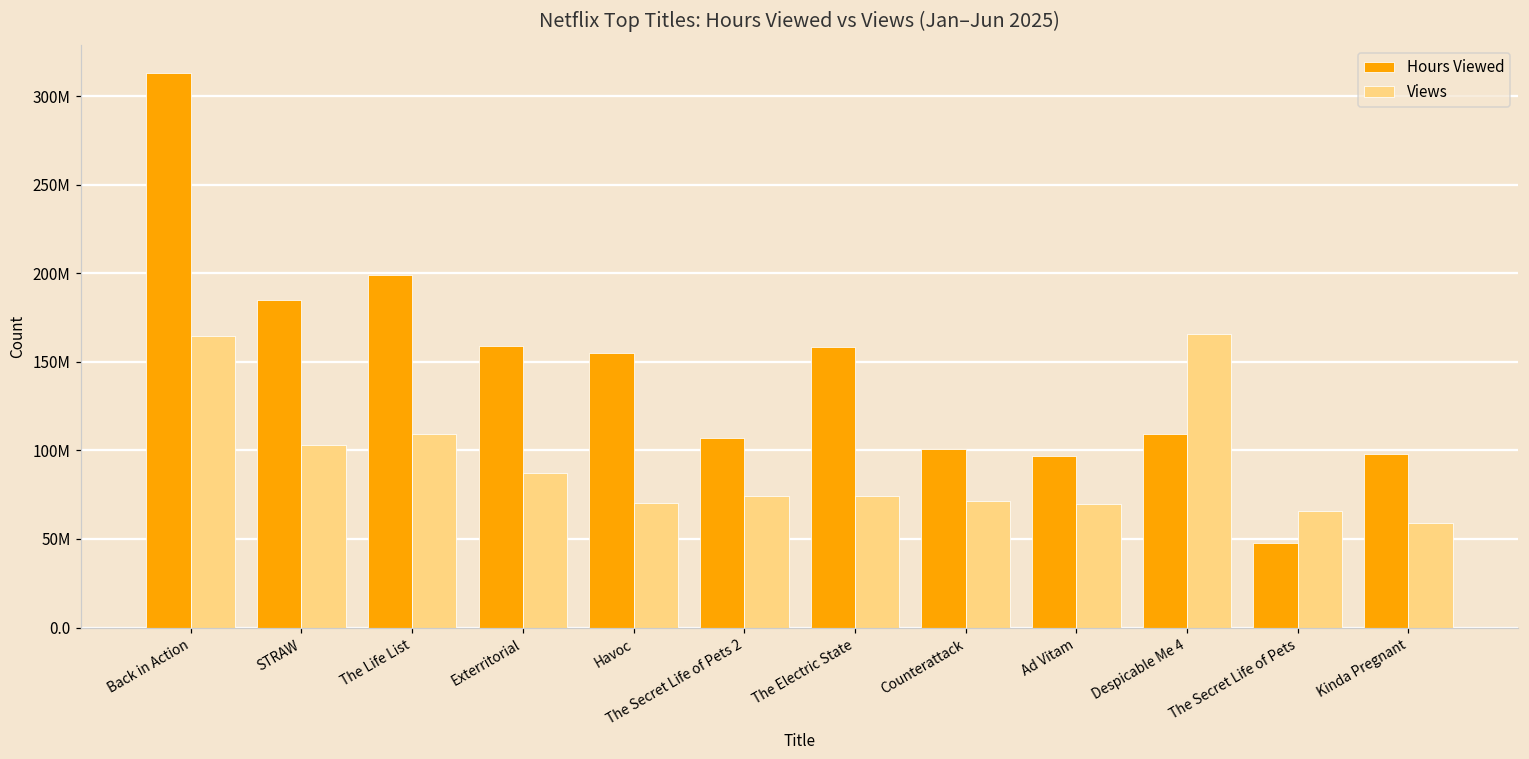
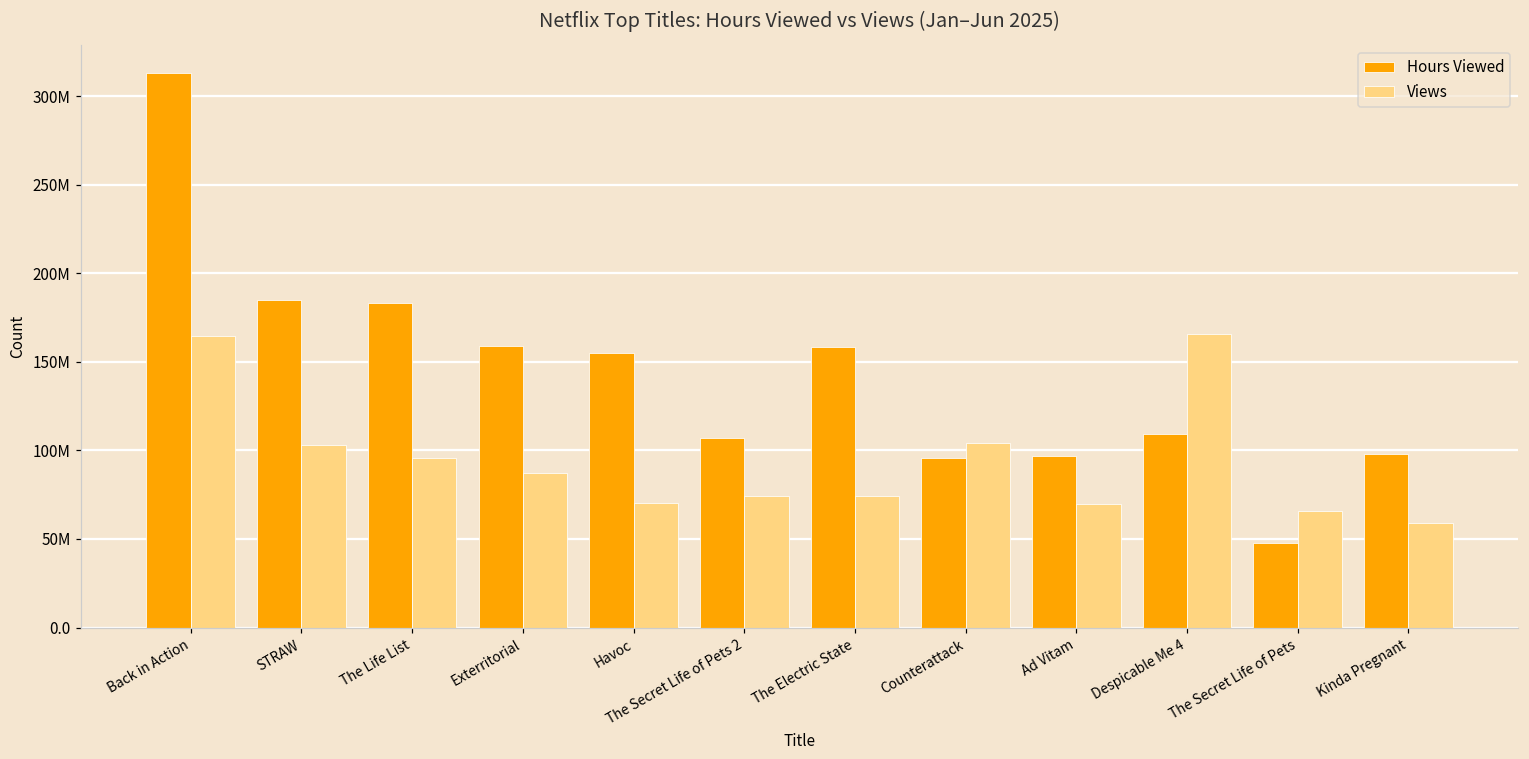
  {
    "Hours Viewed": {
      "Back in Action": 313000000,
      "STRAW": 185000000,
-     "The Life List": 199000000,
+     "The Life List": 183000000,
      "Exterritorial": 159000000,
      "Havoc": 155000000,
      "The Secret Life of Pets 2": 107000000,
      "The Electric State": 158000000,
-     "Counterattack": 101000000,
+     "Counterattack": 96000000,
      "Ad Vitam": 97000000,
      "Despicable Me 4": 109000000,
      "The Secret Life of Pets": 48000000,
      "Kinda Pregnant": 98000000
    },
    "Views": {
      "Back in Action": 165000000,
      "STRAW": 103000000,
-     "The Life List": 109000000,
+     "The Life List": 96000000,
      "Exterritorial": 88000000,
      "Havoc": 70000000,
      "The Secret Life of Pets 2": 75000000,
      "The Electric State": 74000000,
-     "Counterattack": 71000000,
+     "Counterattack": 104000000,
      "Ad Vitam": 70000000,
      "Despicable Me 4": 166000000,
      "The Secret Life of Pets": 66000000,
      "Kinda Pregnant": 59000000
    }
  }
